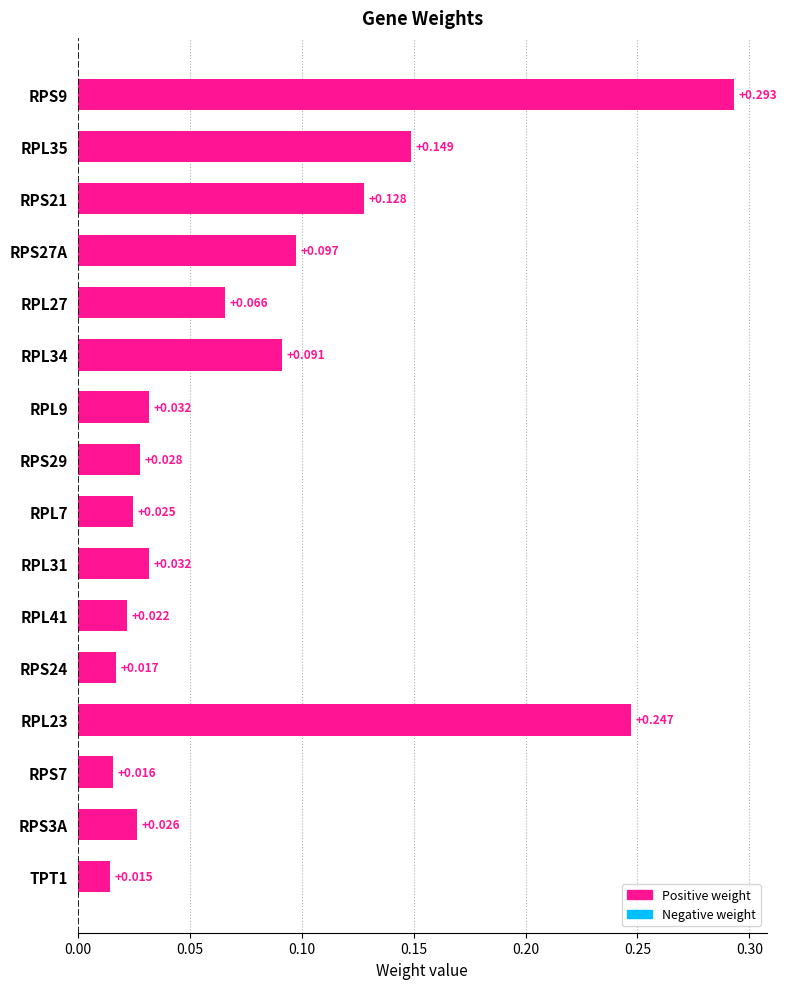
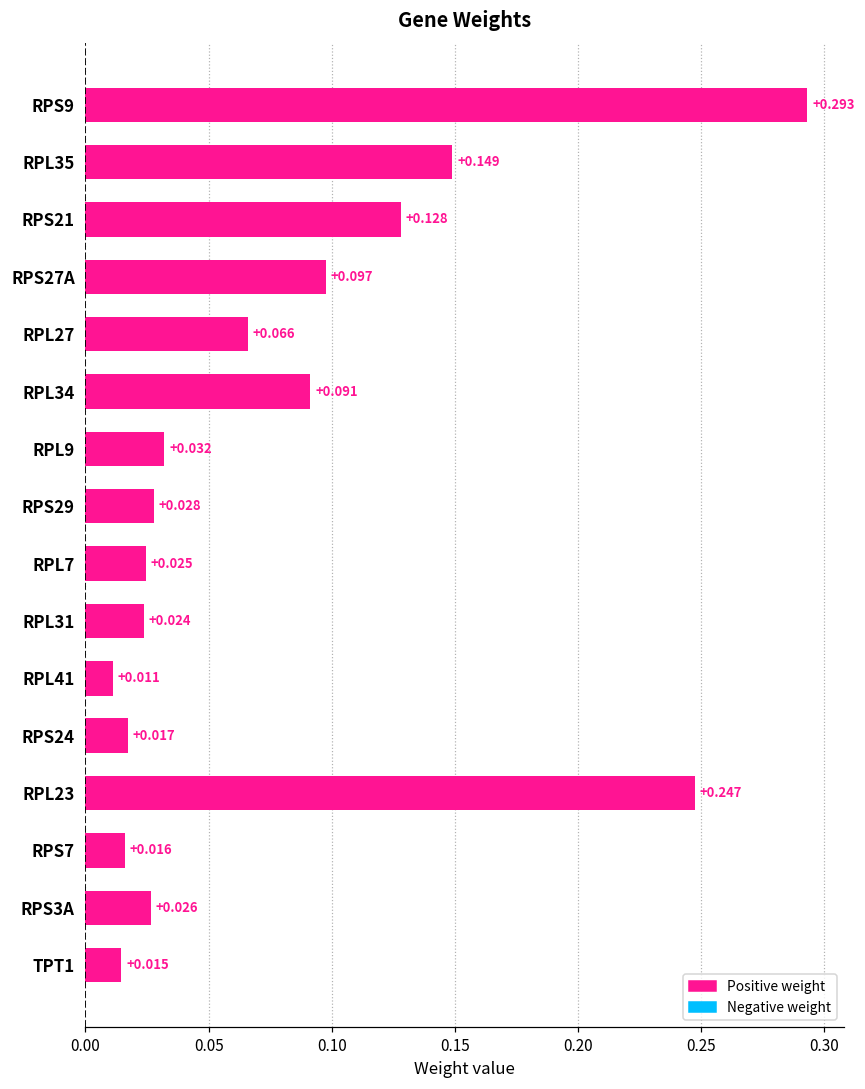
  {
    "RPS9": "+0.293",
    "RPL35": "+0.149",
    "RPS21": "+0.128",
    "RPS27A": "+0.097",
    "RPL27": "+0.066",
    "RPL34": "+0.091",
    "RPL9": "+0.032",
    "RPS29": "+0.028",
    "RPL7": "+0.025",
-   "RPL31": "+0.032",
-   "RPL41": "+0.022",
+   "RPL31": "+0.024",
+   "RPL41": "+0.011",
    "RPS24": "+0.017",
    "RPL23": "+0.247",
    "RPS7": "+0.016",
    "RPS3A": "+0.026",
    "TPT1": "+0.015"
  }
